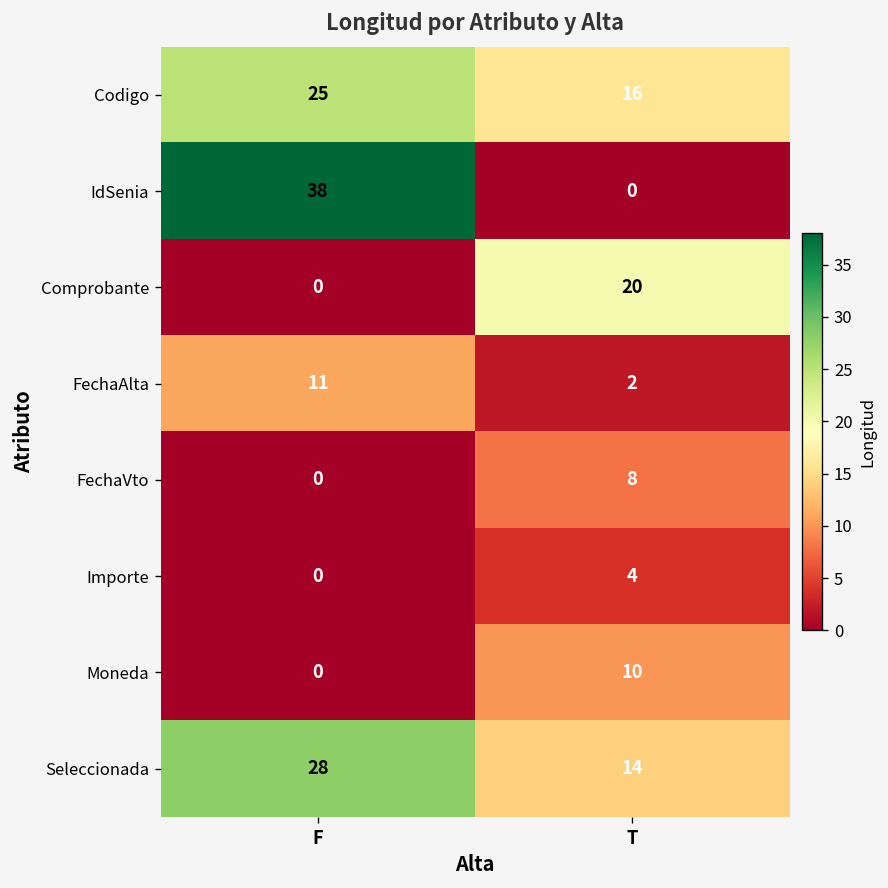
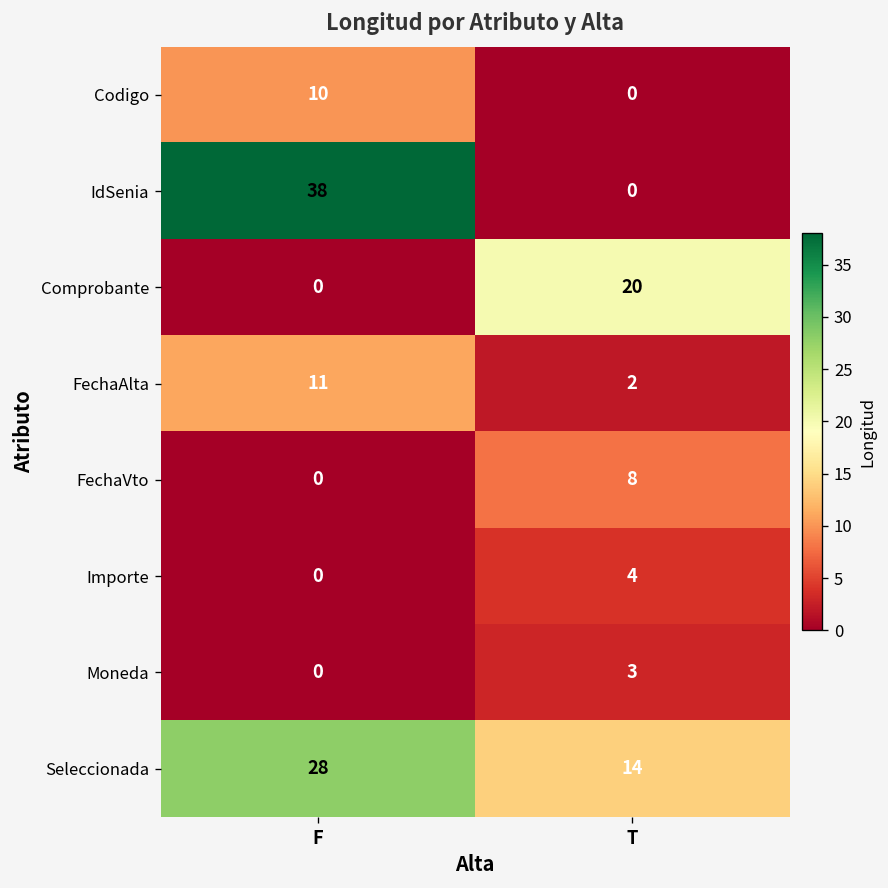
  {
    "Codigo": {
-     "F": 25,
-     "T": 16
+     "F": 10,
+     "T": 0
    },
    "IdSenia": {
      "F": 38,
      "T": 0
    },
    "Comprobante": {
      "F": 0,
      "T": 20
    },
    "FechaAlta": {
      "F": 11,
      "T": 2
    },
    "FechaVto": {
      "F": 0,
      "T": 8
    },
    "Importe": {
      "F": 0,
      "T": 4
    },
    "Moneda": {
      "F": 0,
-     "T": 10
+     "T": 3
    },
    "Seleccionada": {
      "F": 28,
      "T": 14
    }
  }
